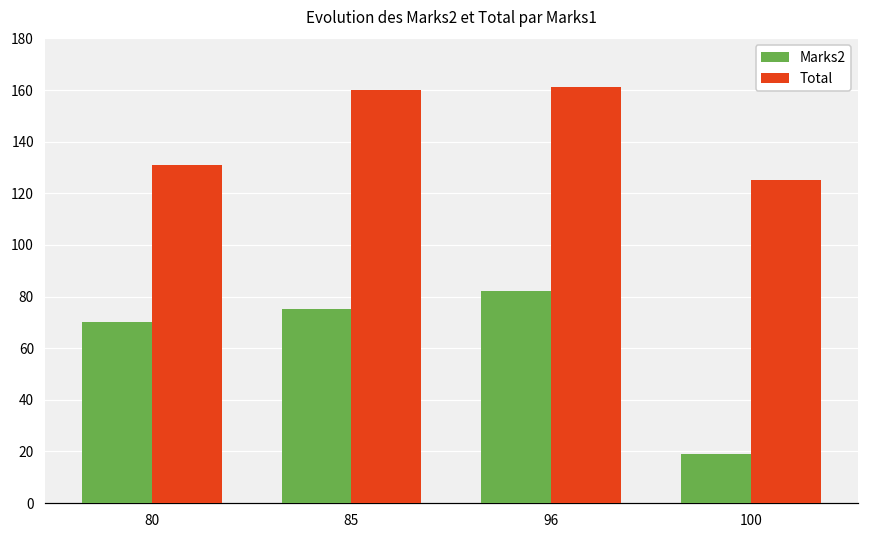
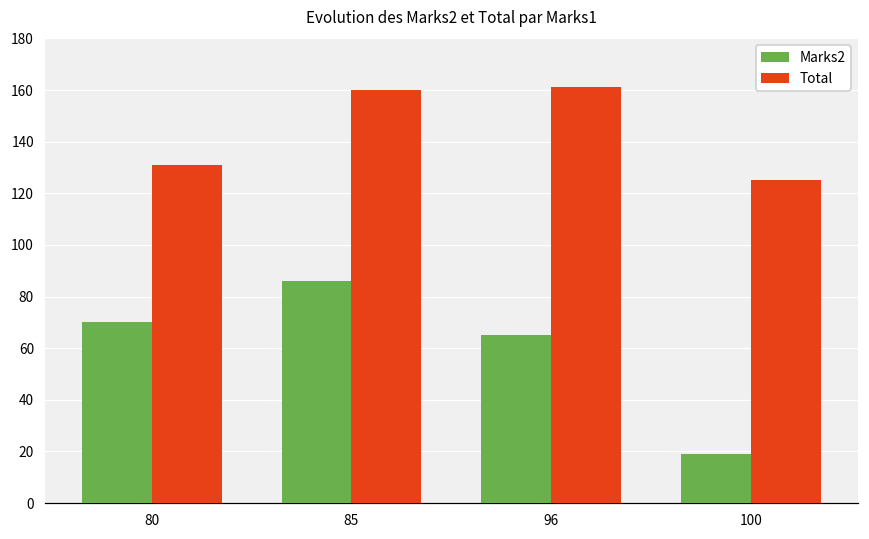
  {
    "Marks2": {
      "80": 70,
-     "85": 75,
-     "96": 82,
+     "85": 86,
+     "96": 65,
      "100": 19
    },
    "Total": {
      "80": 131,
      "85": 160,
      "96": 161,
      "100": 125
    }
  }
